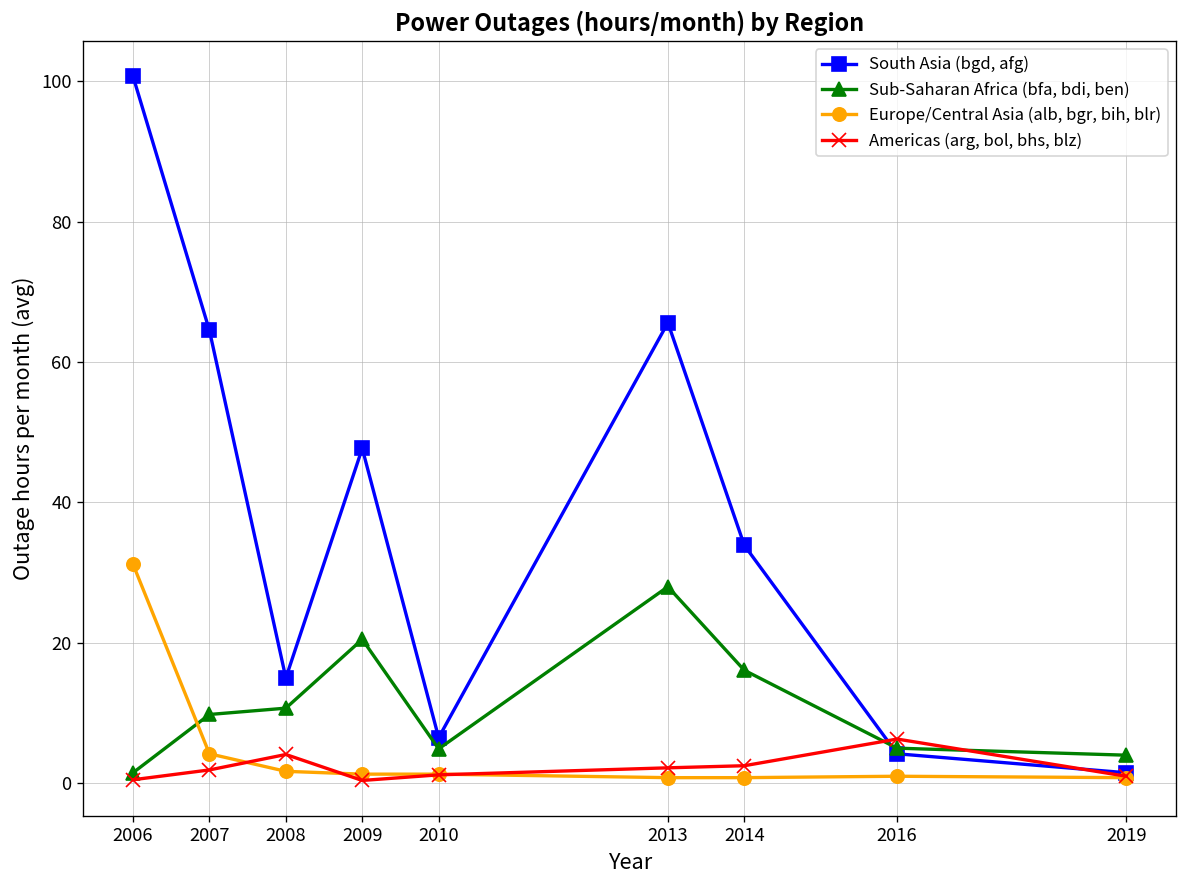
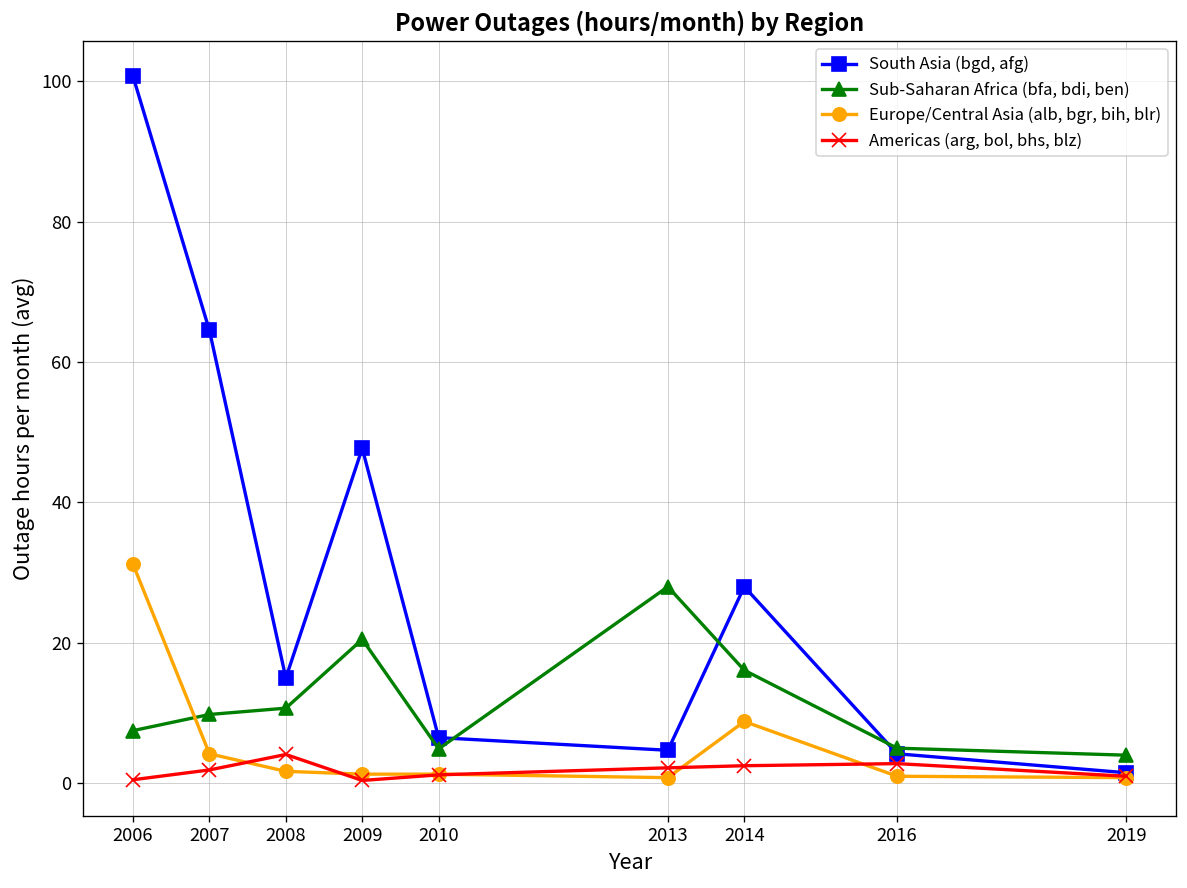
  {
    "South Asia (bgd, afg)": {
      "2006": 101,
      "2007": 65,
      "2008": 15,
      "2009": 48,
      "2010": 7,
-     "2013": 66,
-     "2014": 34,
+     "2013": 5,
+     "2014": 28,
      "2016": 4,
      "2019": 2
    },
    "Sub-Saharan Africa (bfa, bdi, ben)": {
-     "2006": 2,
+     "2006": 8,
      "2007": 10,
      "2008": 11,
      "2009": 21,
      "2010": 5,
      "2013": 28,
      "2014": 16,
      "2016": 5,
      "2019": 4
    },
    "Europe/Central Asia (alb, bgr, bih, blr)": {
      "2006": 31,
      "2007": 4,
      "2008": 2,
      "2009": 1,
      "2013": 1,
-     "2014": 1,
+     "2014": 9,
      "2016": 1
    },
    "Americas (arg, bol, bhs, blz)": {
      "2006": 1,
      "2007": 2,
      "2008": 4,
      "2009": 0,
      "2013": 2,
      "2014": 3,
-     "2016": 6
+     "2016": 3
    }
  }
